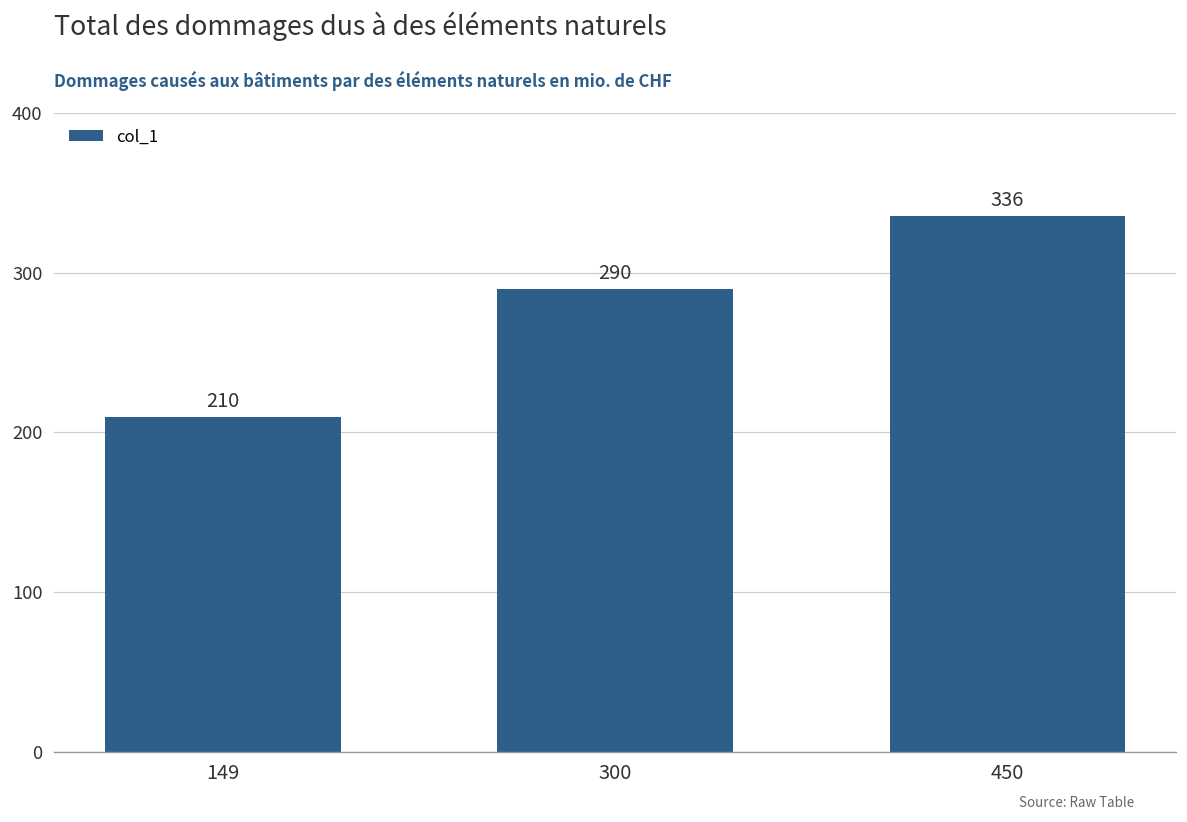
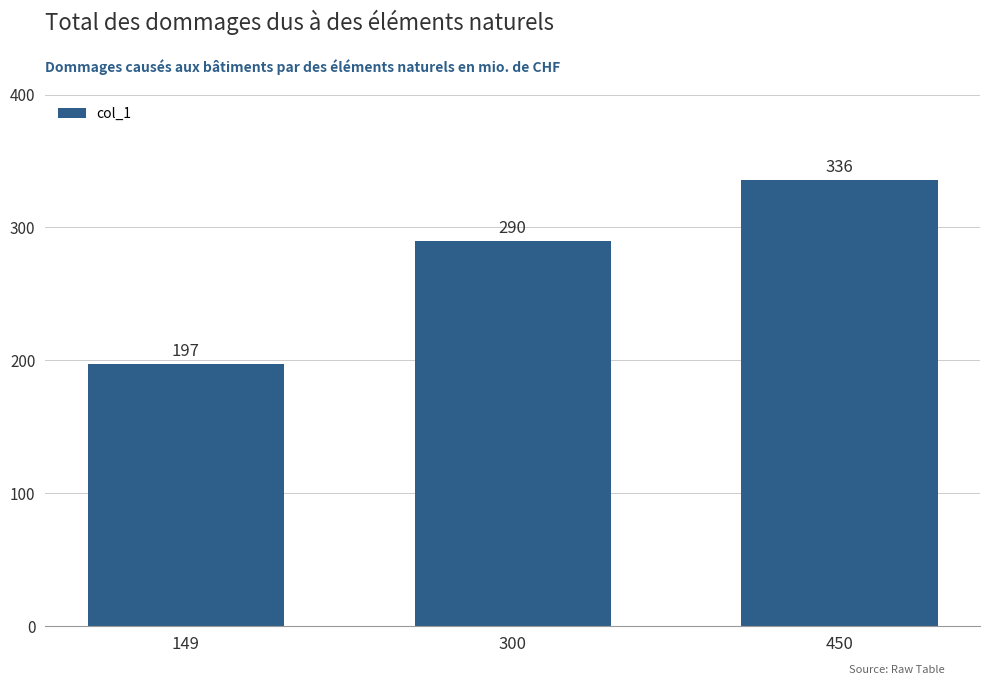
  {
-   "149": 210,
+   "149": 197,
    "300": 290,
    "450": 336
  }
